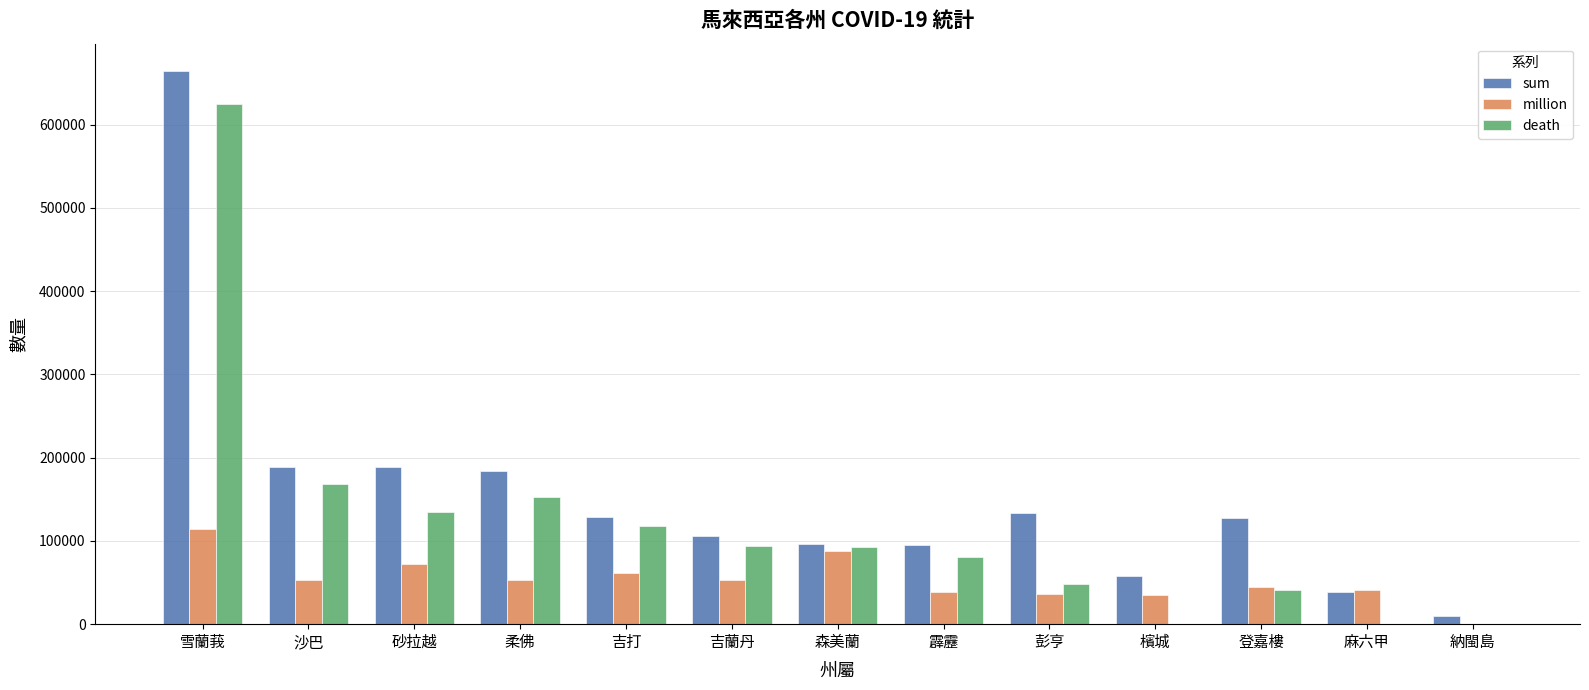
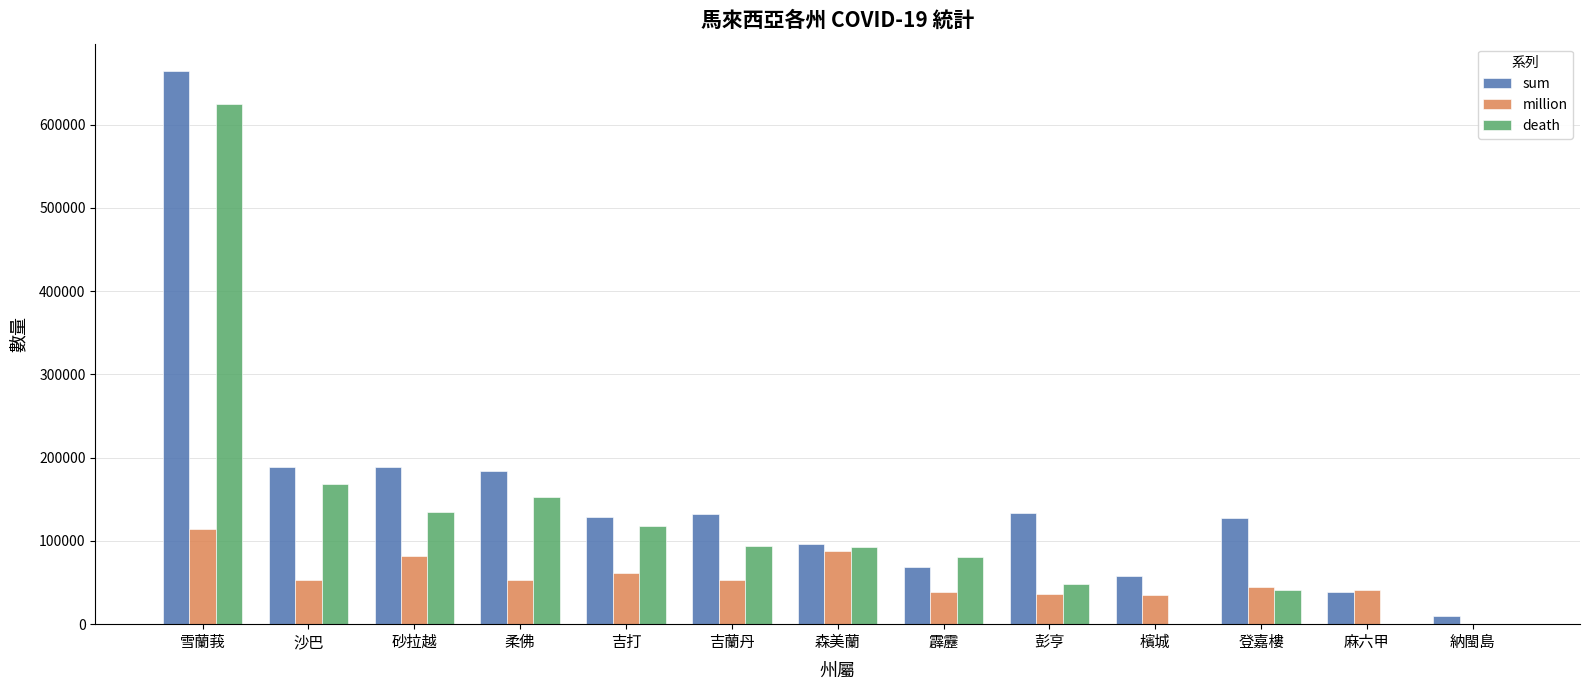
  {
    "sum": {
      "雪蘭莪": 660000,
      "沙巴": 190000,
      "砂拉越": 190000,
      "柔佛": 180000,
      "吉打": 130000,
-     "吉蘭丹": 110000,
+     "吉蘭丹": 130000,
      "森美蘭": 100000,
-     "霹靂": 90000,
+     "霹靂": 70000,
      "彭亨": 130000,
      "檳城": 60000,
      "登嘉樓": 130000,
      "麻六甲": 40000,
      "納閩島": 10000
    },
    "million": {
      "雪蘭莪": 110000,
      "沙巴": 50000,
-     "砂拉越": 70000,
+     "砂拉越": 80000,
      "柔佛": 50000,
      "吉打": 60000,
      "吉蘭丹": 50000,
      "森美蘭": 90000,
      "霹靂": 40000,
      "彭亨": 40000,
      "檳城": 40000,
      "登嘉樓": 40000,
      "麻六甲": 40000,
      "納閩島": 0
    },
    "death": {
      "雪蘭莪": 620000,
      "沙巴": 170000,
      "砂拉越": 130000,
      "柔佛": 150000,
      "吉打": 120000,
      "吉蘭丹": 90000,
      "森美蘭": 90000,
      "霹靂": 80000,
      "彭亨": 50000,
      "登嘉樓": 40000,
      "納閩島": 0
    }
  }
